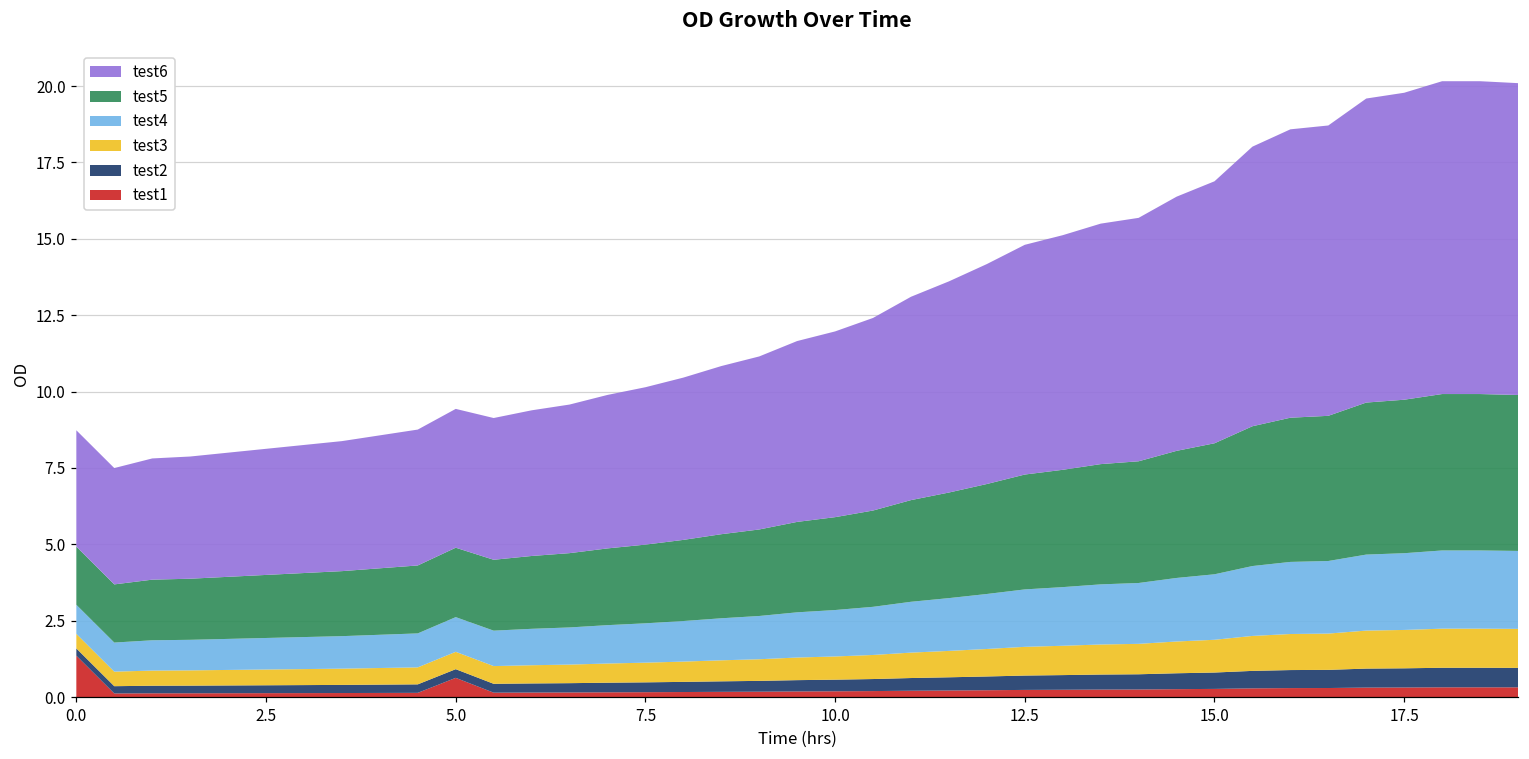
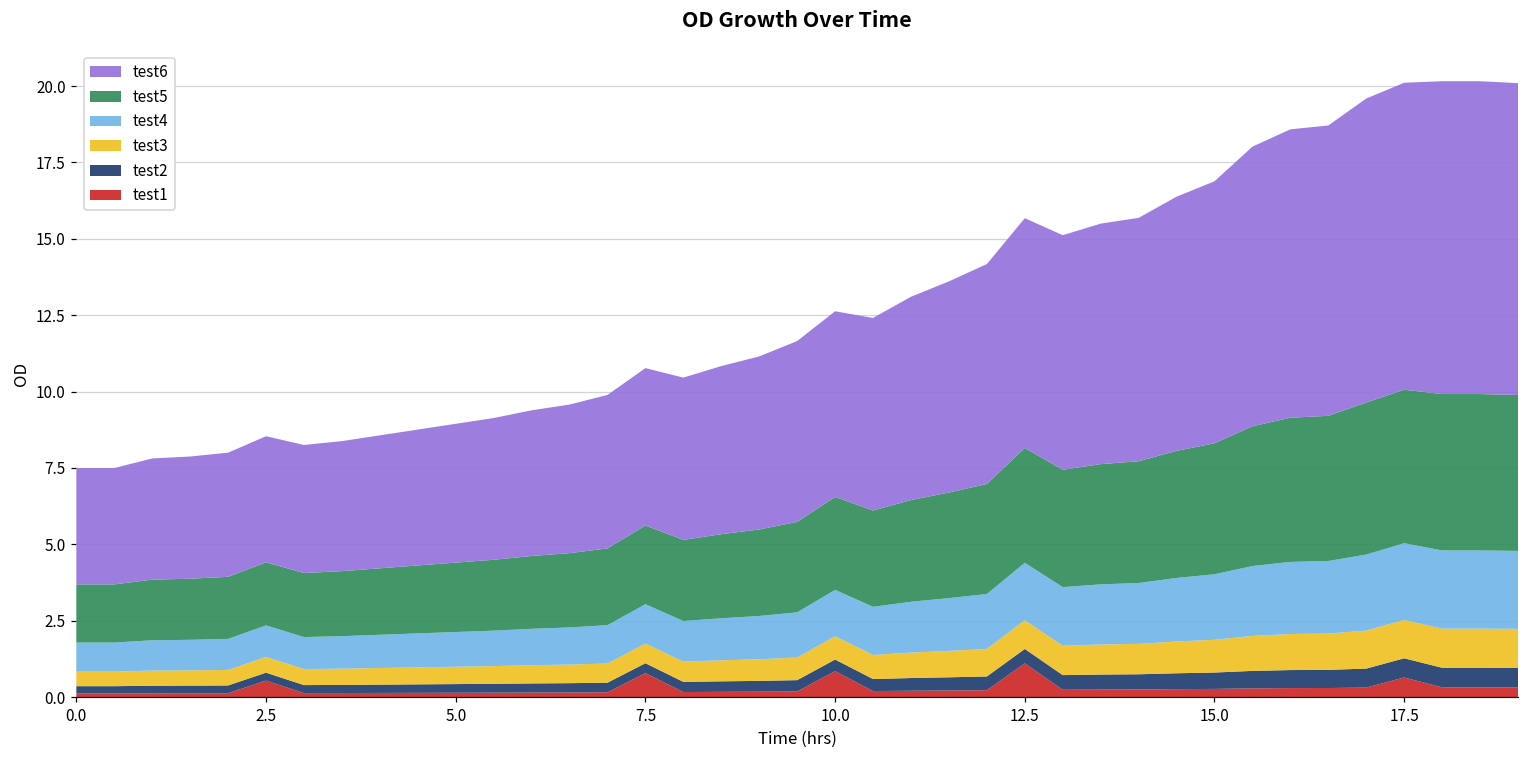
  {
    "test1": {
-     "0.0": 1.4,
-     "2.5": 0.1,
-     "5.0": 0.6,
-     "7.5": 0.2,
-     "10.0": 0.2,
-     "12.5": 0.2,
+     "0.0": 0.1,
+     "2.5": 0.5,
+     "5.0": 0.1,
+     "7.5": 0.8,
+     "10.0": 0.9,
+     "12.5": 1.1,
      "15.0": 0.3,
-     "17.5": 0.3
+     "17.5": 0.6
    },
    "test2": {
      "0.0": 0.2,
      "2.5": 0.3,
      "5.0": 0.3,
      "7.5": 0.3,
      "10.0": 0.4,
      "12.5": 0.5,
      "15.0": 0.5,
      "17.5": 0.6
    },
    "test3": {
      "0.0": 0.5,
      "2.5": 0.5,
      "5.0": 0.6,
      "7.5": 0.6,
      "10.0": 0.8,
      "12.5": 0.9,
      "15.0": 1.1,
      "17.5": 1.3
    },
    "test4": {
      "0.0": 1.0,
      "2.5": 1.0,
      "5.0": 1.1,
      "7.5": 1.3,
      "10.0": 1.5,
      "12.5": 1.9,
      "15.0": 2.1,
      "17.5": 2.5
    },
    "test5": {
      "0.0": 1.9,
      "2.5": 2.1,
      "5.0": 2.3,
      "7.5": 2.6,
      "10.0": 3.0,
      "12.5": 3.8,
      "15.0": 4.3,
      "17.5": 5.0
    },
    "test6": {
      "0.0": 3.8,
      "2.5": 4.1,
      "5.0": 4.5,
      "7.5": 5.2,
      "10.0": 6.1,
      "12.5": 7.5,
      "15.0": 8.6,
      "17.5": 10.0
    }
  }
